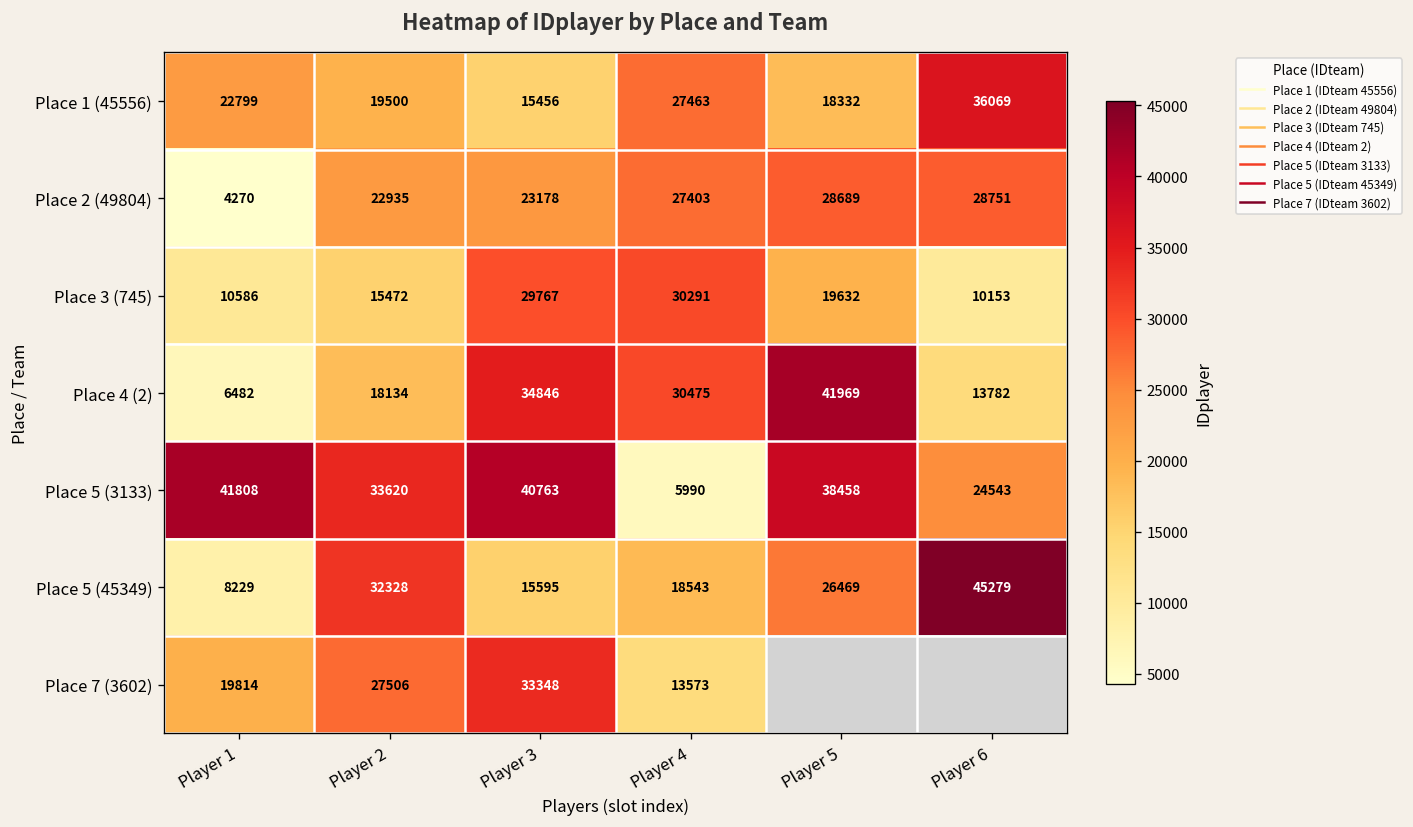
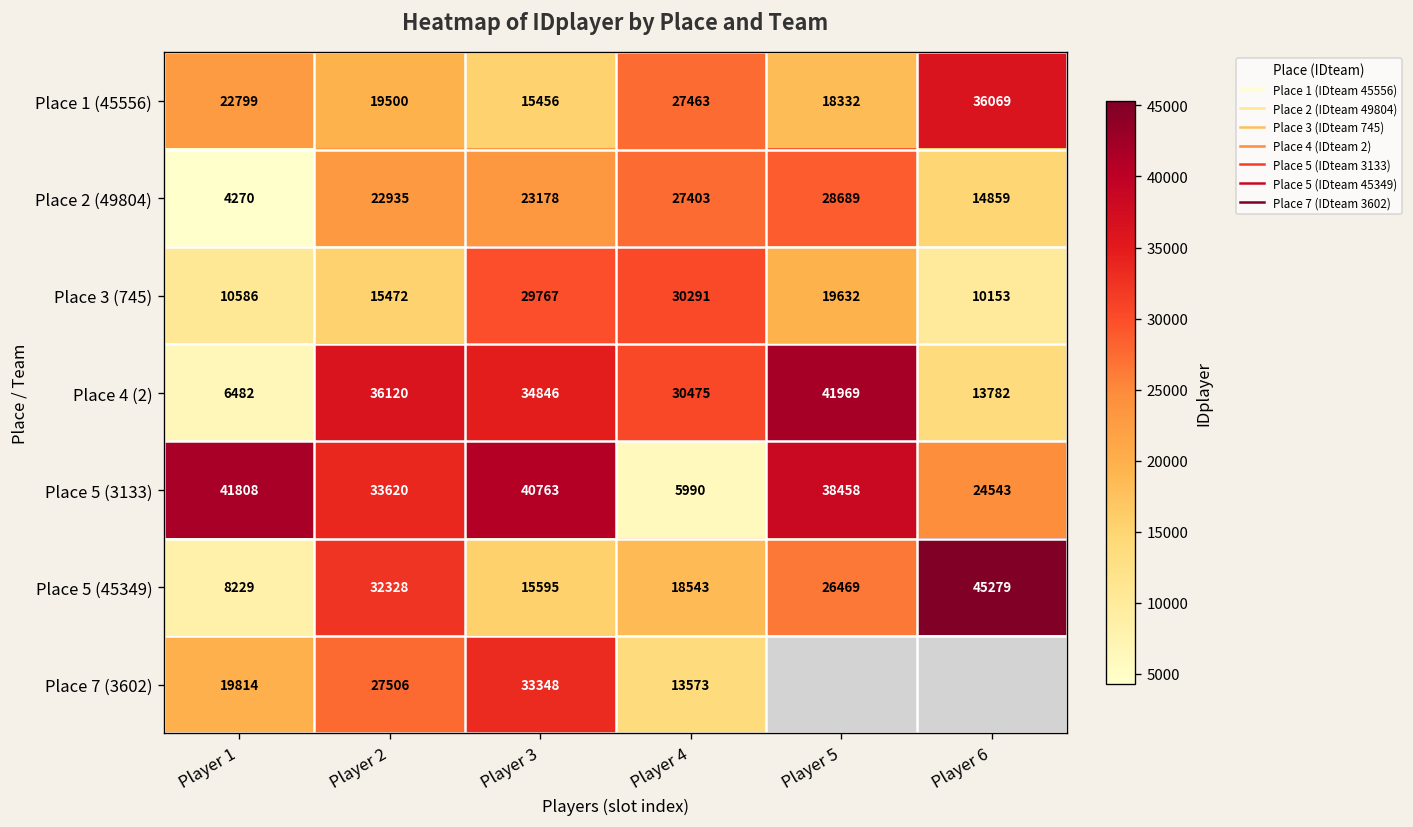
  {
    "Place 1 (45556)": {
      "Player 1": 22799,
      "Player 2": 19500,
      "Player 3": 15456,
      "Player 4": 27463,
      "Player 5": 18332,
      "Player 6": 36069
    },
    "Place 2 (49804)": {
      "Player 1": 4270,
      "Player 2": 22935,
      "Player 3": 23178,
      "Player 4": 27403,
      "Player 5": 28689,
-     "Player 6": 28751
+     "Player 6": 14859
    },
    "Place 3 (745)": {
      "Player 1": 10586,
      "Player 2": 15472,
      "Player 3": 29767,
      "Player 4": 30291,
      "Player 5": 19632,
      "Player 6": 10153
    },
    "Place 4 (2)": {
      "Player 1": 6482,
-     "Player 2": 18134,
+     "Player 2": 36120,
      "Player 3": 34846,
      "Player 4": 30475,
      "Player 5": 41969,
      "Player 6": 13782
    },
    "Place 5 (3133)": {
      "Player 1": 41808,
      "Player 2": 33620,
      "Player 3": 40763,
      "Player 4": 5990,
      "Player 5": 38458,
      "Player 6": 24543
    },
    "Place 5 (45349)": {
      "Player 1": 8229,
      "Player 2": 32328,
      "Player 3": 15595,
      "Player 4": 18543,
      "Player 5": 26469,
      "Player 6": 45279
    },
    "Place 7 (3602)": {
      "Player 1": 19814,
      "Player 2": 27506,
      "Player 3": 33348,
      "Player 4": 13573
    }
  }
